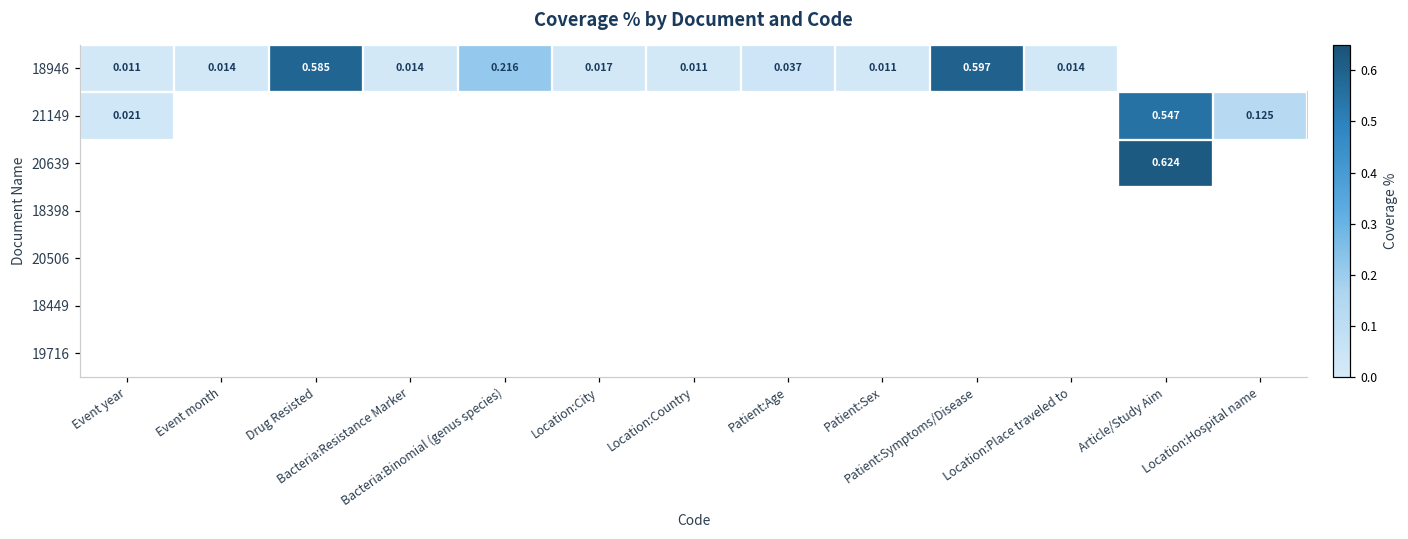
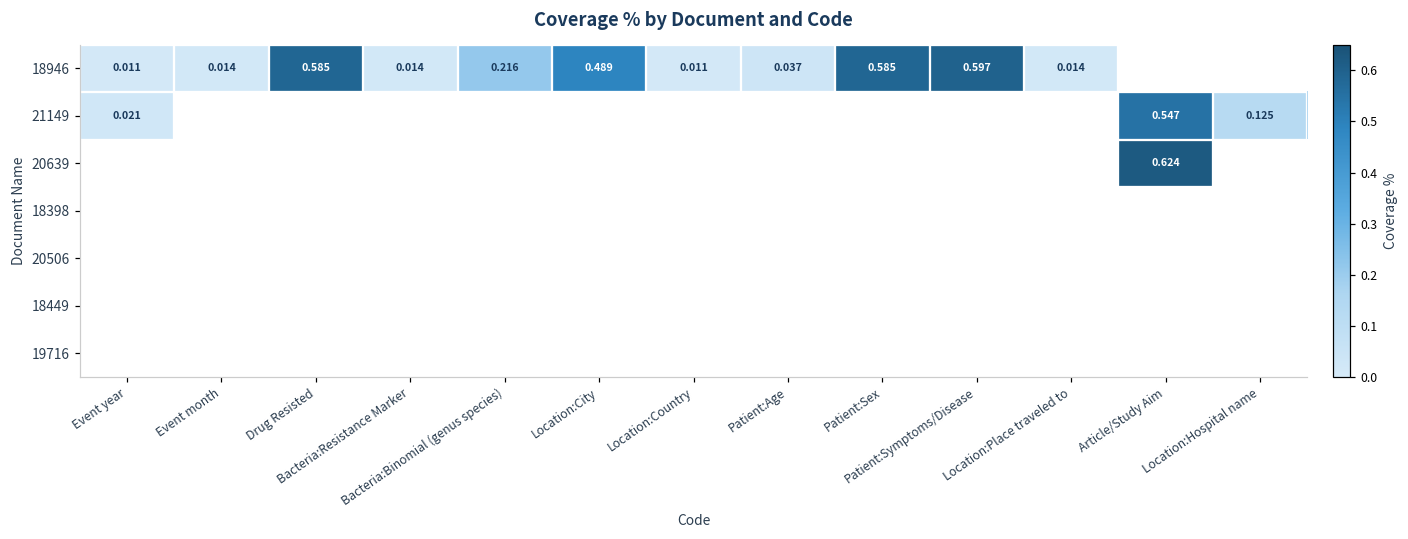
  {
    "18946": {
      "Event year": 0.011,
      "Event month": 0.014,
      "Drug Resisted": 0.585,
      "Bacteria:Resistance Marker": 0.014,
      "Bacteria:Binomial (genus species)": 0.216,
-     "Location:City": 0.017,
+     "Location:City": 0.489,
      "Location:Country": 0.011,
      "Patient:Age": 0.037,
-     "Patient:Sex": 0.011,
+     "Patient:Sex": 0.585,
      "Patient:Symptoms/Disease": 0.597,
      "Location:Place traveled to": 0.014
    },
    "21149": {
      "Event year": 0.021,
      "Article/Study Aim": 0.547,
      "Location:Hospital name": 0.125
    },
    "20639": {
      "Article/Study Aim": 0.624
    }
  }
